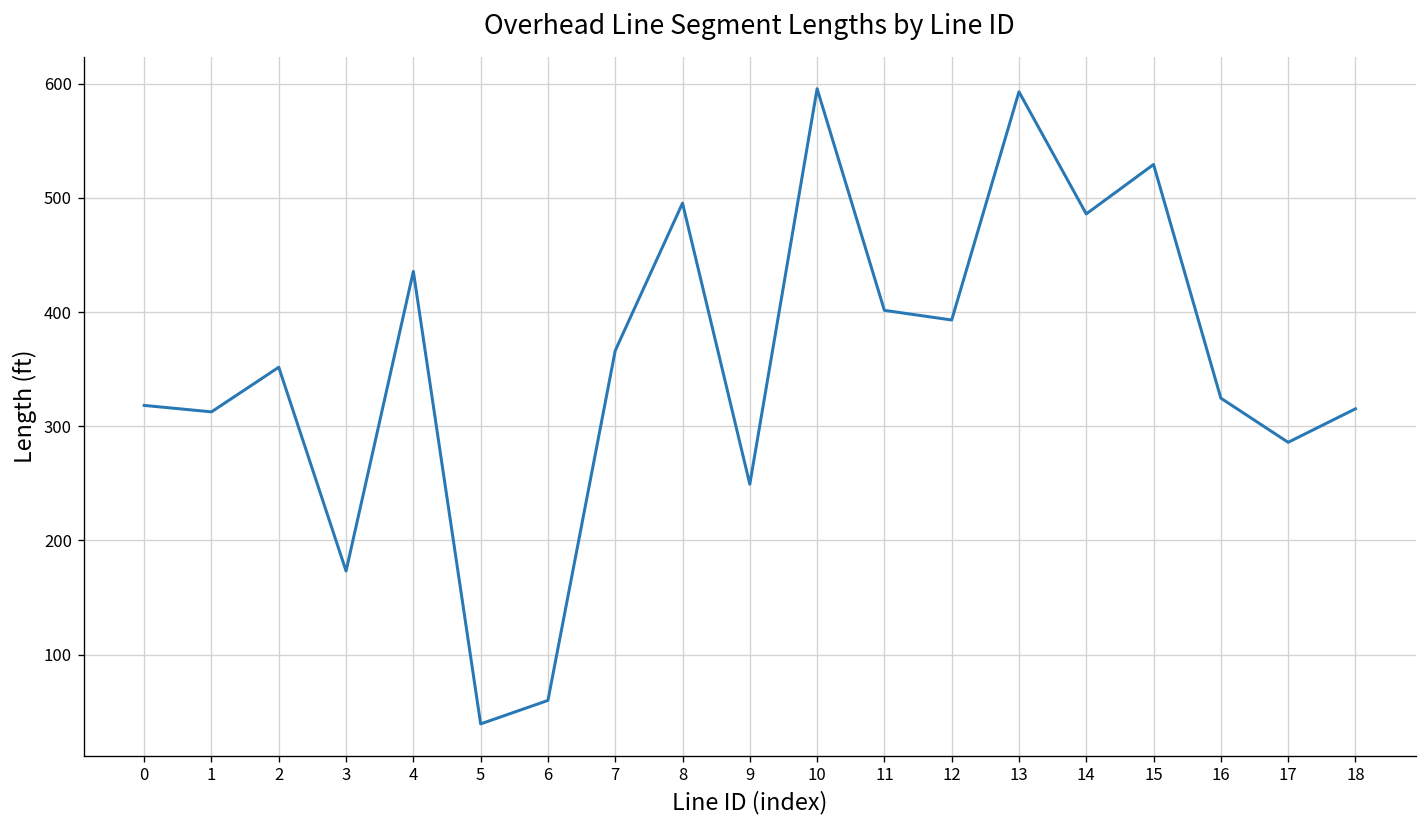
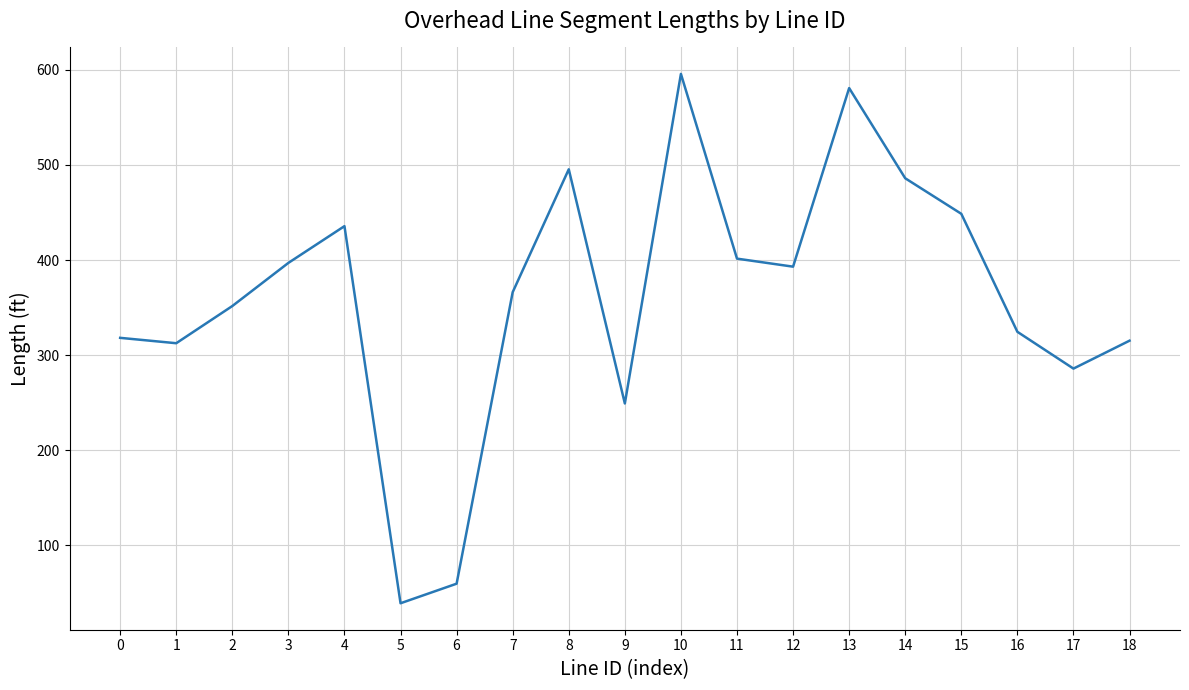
  {
    "0": 320,
    "1": 310,
    "2": 350,
-   "3": 170,
+   "3": 400,
    "4": 440,
    "5": 40,
    "6": 60,
    "7": 370,
    "8": 500,
    "9": 250,
    "10": 600,
    "11": 400,
    "12": 390,
-   "13": 590,
+   "13": 580,
    "14": 490,
-   "15": 530,
+   "15": 450,
    "16": 320,
    "17": 290,
    "18": 320
  }
